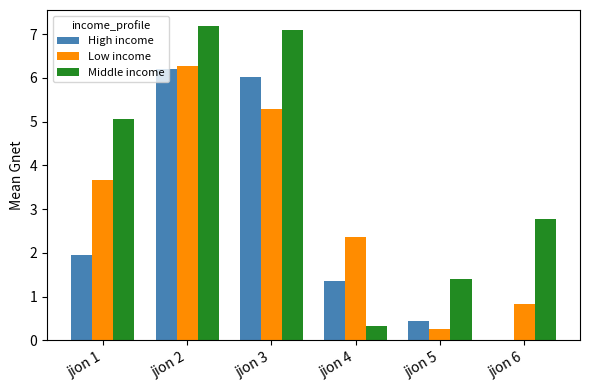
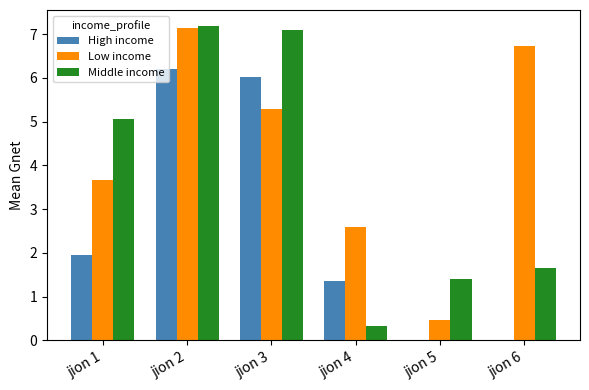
  {
    "High income": {
      "jion 1": 2.0,
      "jion 3": 6.0,
      "jion 4": 1.4,
-     "jion 5": 0.4
+     "jion 5": 0.0
    },
    "Low income": {
      "jion 1": 3.7,
-     "jion 2": 6.3,
+     "jion 2": 7.1,
      "jion 3": 5.3,
-     "jion 4": 2.4,
-     "jion 5": 0.3,
-     "jion 6": 0.8
+     "jion 4": 2.6,
+     "jion 5": 0.5,
+     "jion 6": 6.7
    },
    "Middle income": {
      "jion 1": 5.1,
      "jion 2": 7.2,
      "jion 3": 7.1,
      "jion 4": 0.3,
      "jion 5": 1.4,
-     "jion 6": 2.8
+     "jion 6": 1.6
    }
  }
